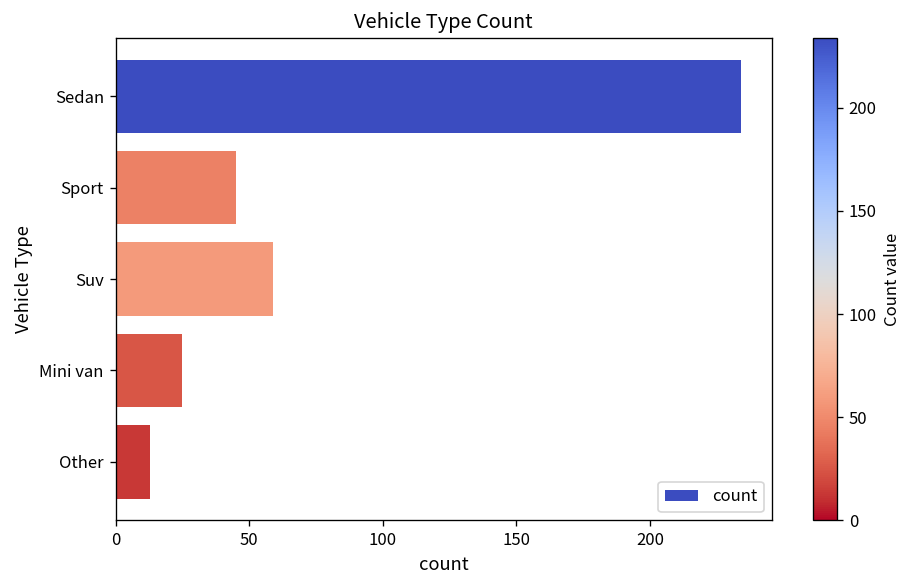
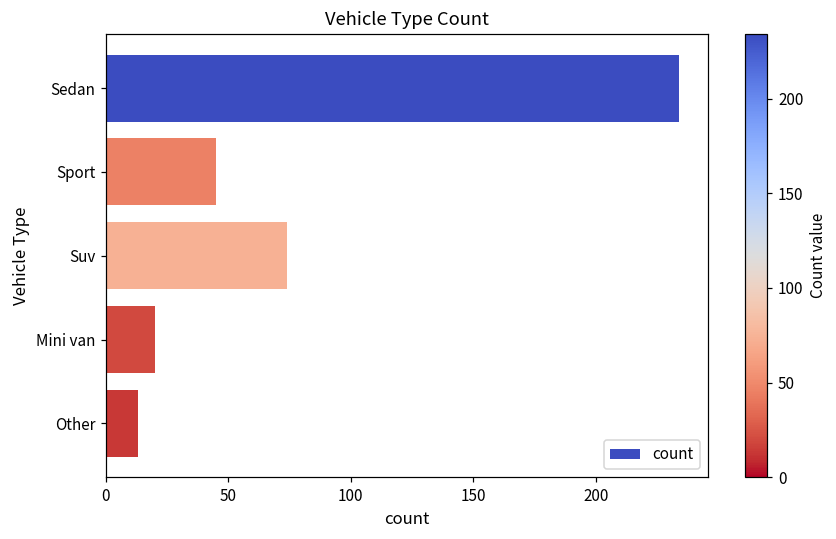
  {
    "Sedan": 234,
    "Sport": 45,
-   "Suv": 59,
-   "Mini van": 25,
+   "Suv": 74,
+   "Mini van": 20,
    "Other": 13
  }
